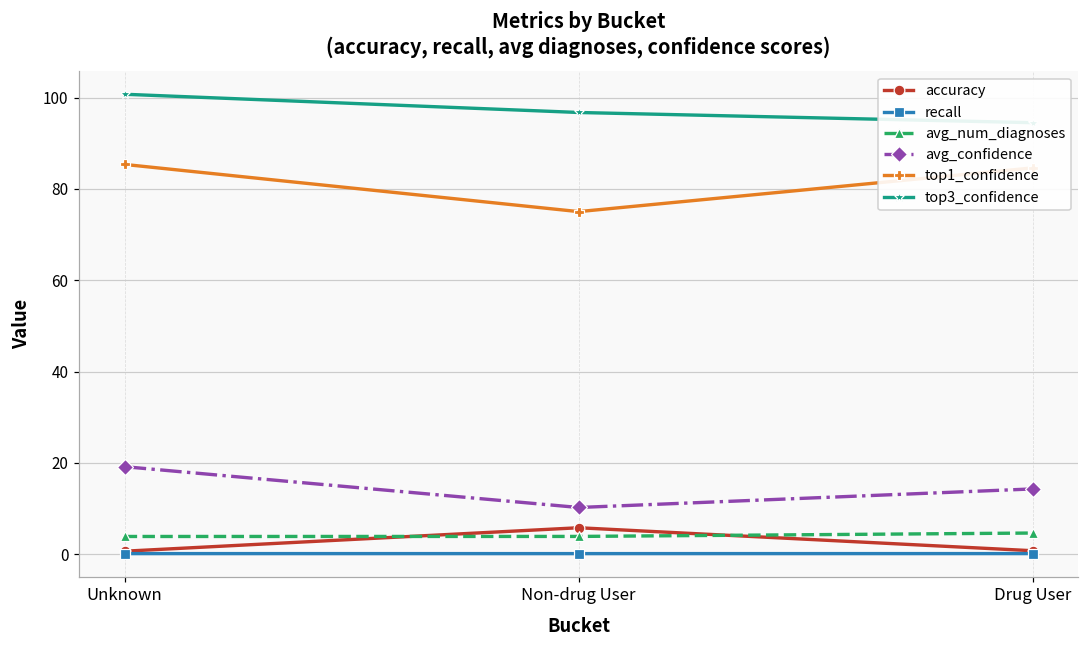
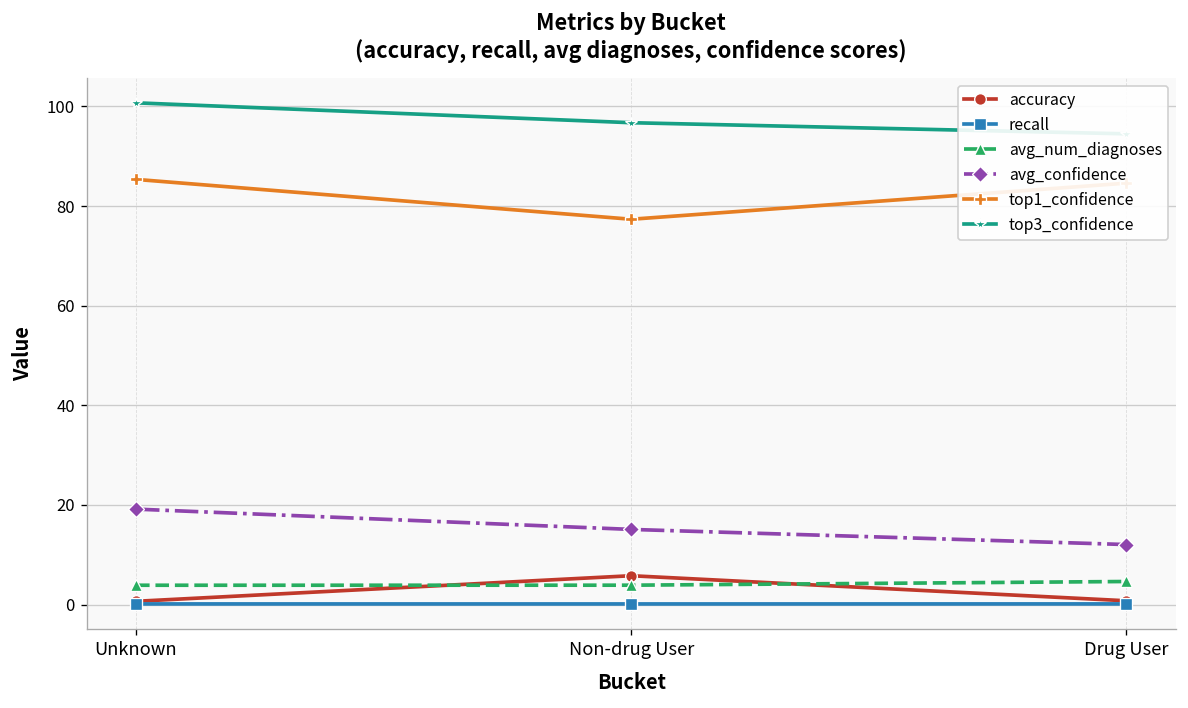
  {
    "accuracy": {
      "Non-drug User": 6,
      "Drug User": 1
    },
    "recall": {
      "Non-drug User": 0,
      "Drug User": 0
    },
    "avg_confidence": {
      "Unknown": 19,
-     "Non-drug User": 10,
-     "Drug User": 14
+     "Non-drug User": 15,
+     "Drug User": 12
    },
    "top1_confidence": {
      "Unknown": 85,
-     "Non-drug User": 75
+     "Non-drug User": 77
    }
  }
